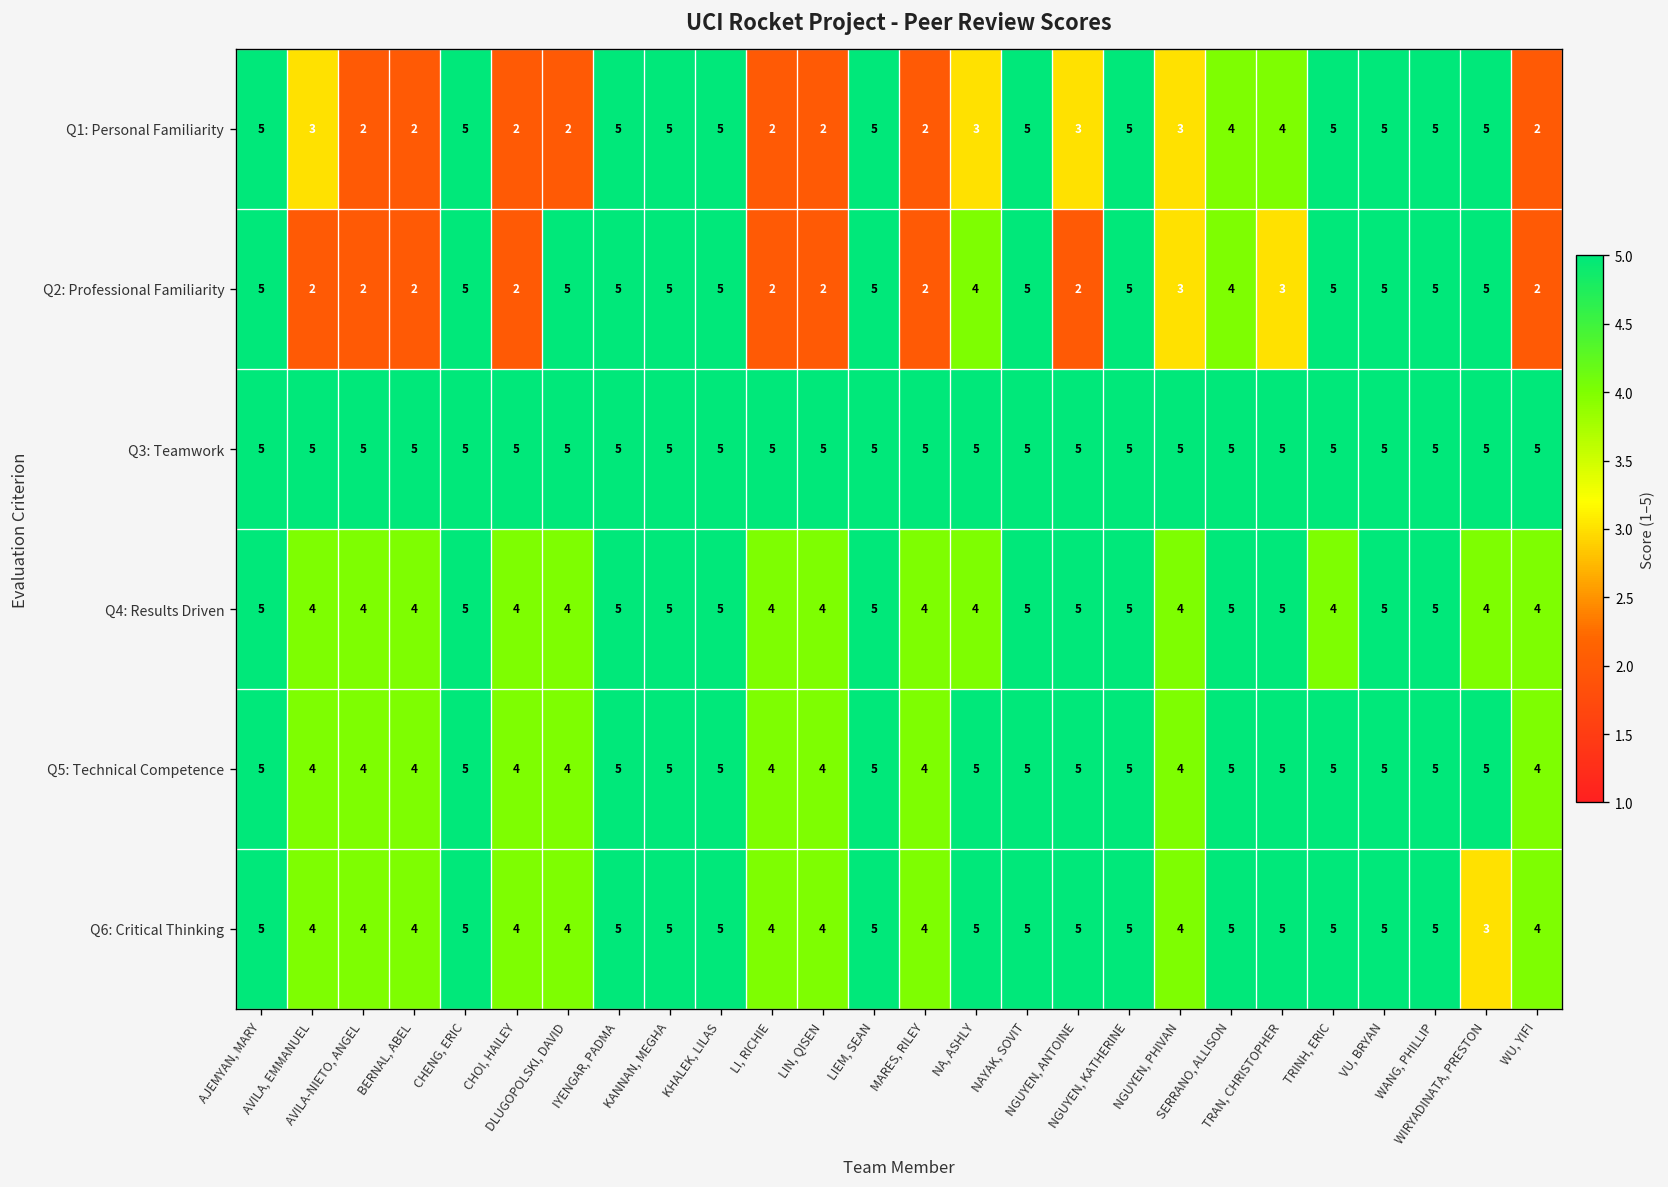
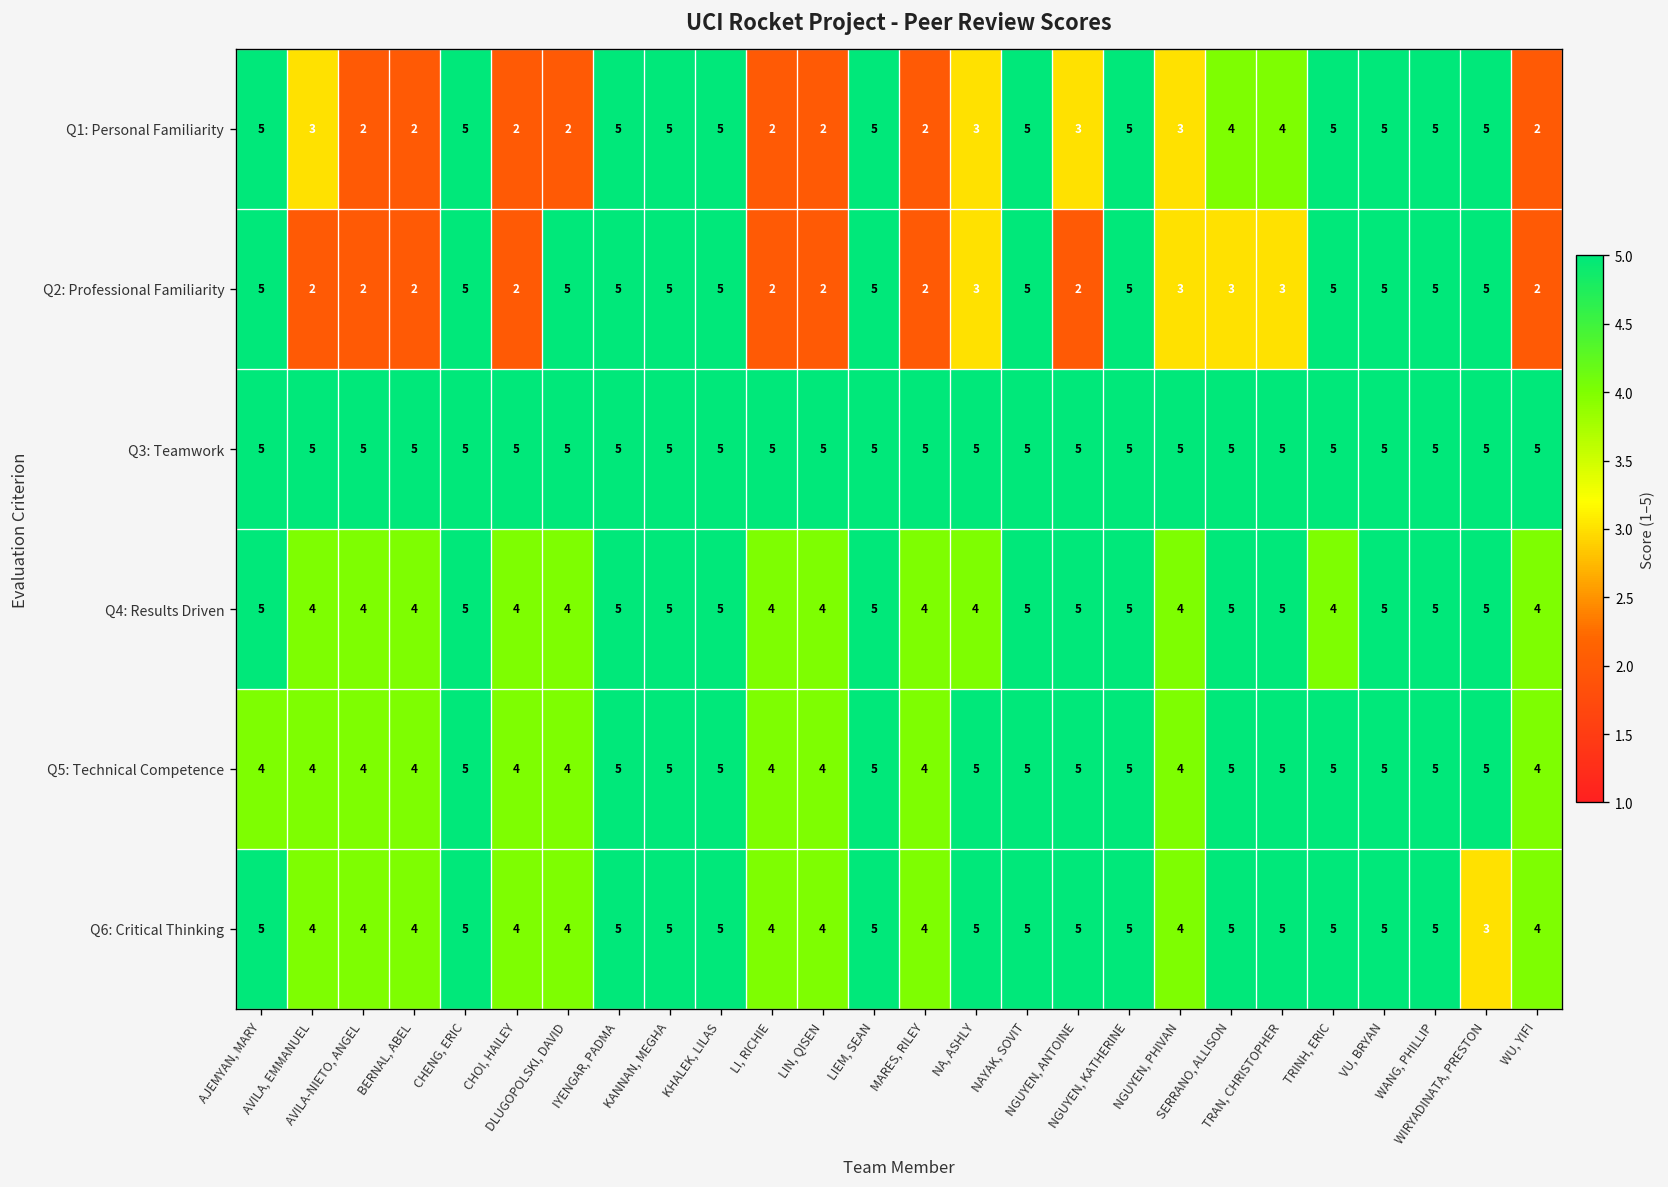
  {
    "Q1: Personal Familiarity": {
      "AJEMYAN, MARY": 5,
      "AVILA, EMMANUEL": 3,
      "AVILA-NIETO, ANGEL": 2,
      "BERNAL, ABEL": 2,
      "CHENG, ERIC": 5,
      "CHOI, HAILEY": 2,
      "DLUGOPOLSKI, DAVID": 2,
      "IYENGAR, PADMA": 5,
      "KANNAN, MEGHA": 5,
      "KHALEK, LILAS": 5,
      "LI, RICHIE": 2,
      "LIN, QISEN": 2,
      "LIEM, SEAN": 5,
      "MARES, RILEY": 2,
      "NA, ASHLY": 3,
      "NAYAK, SOVIT": 5,
      "NGUYEN, ANTOINE": 3,
      "NGUYEN, KATHERINE": 5,
      "NGUYEN, PHIVAN": 3,
      "SERRANO, ALLISON": 4,
      "TRAN, CHRISTOPHER": 4,
      "TRINH, ERIC": 5,
      "VU, BRYAN": 5,
      "WANG, PHILLIP": 5,
      "WIRYADINATA, PRESTON": 5,
      "WU, YIFI": 2
    },
    "Q2: Professional Familiarity": {
      "AJEMYAN, MARY": 5,
      "AVILA, EMMANUEL": 2,
      "AVILA-NIETO, ANGEL": 2,
      "BERNAL, ABEL": 2,
      "CHENG, ERIC": 5,
      "CHOI, HAILEY": 2,
      "DLUGOPOLSKI, DAVID": 5,
      "IYENGAR, PADMA": 5,
      "KANNAN, MEGHA": 5,
      "KHALEK, LILAS": 5,
      "LI, RICHIE": 2,
      "LIN, QISEN": 2,
      "LIEM, SEAN": 5,
      "MARES, RILEY": 2,
-     "NA, ASHLY": 4,
+     "NA, ASHLY": 3,
      "NAYAK, SOVIT": 5,
      "NGUYEN, ANTOINE": 2,
      "NGUYEN, KATHERINE": 5,
      "NGUYEN, PHIVAN": 3,
-     "SERRANO, ALLISON": 4,
+     "SERRANO, ALLISON": 3,
      "TRAN, CHRISTOPHER": 3,
      "TRINH, ERIC": 5,
      "VU, BRYAN": 5,
      "WANG, PHILLIP": 5,
      "WIRYADINATA, PRESTON": 5,
      "WU, YIFI": 2
    },
    "Q3: Teamwork": {
      "AJEMYAN, MARY": 5,
      "AVILA, EMMANUEL": 5,
      "AVILA-NIETO, ANGEL": 5,
      "BERNAL, ABEL": 5,
      "CHENG, ERIC": 5,
      "CHOI, HAILEY": 5,
      "DLUGOPOLSKI, DAVID": 5,
      "IYENGAR, PADMA": 5,
      "KANNAN, MEGHA": 5,
      "KHALEK, LILAS": 5,
      "LI, RICHIE": 5,
      "LIN, QISEN": 5,
      "LIEM, SEAN": 5,
      "MARES, RILEY": 5,
      "NA, ASHLY": 5,
      "NAYAK, SOVIT": 5,
      "NGUYEN, ANTOINE": 5,
      "NGUYEN, KATHERINE": 5,
      "NGUYEN, PHIVAN": 5,
      "SERRANO, ALLISON": 5,
      "TRAN, CHRISTOPHER": 5,
      "TRINH, ERIC": 5,
      "VU, BRYAN": 5,
      "WANG, PHILLIP": 5,
      "WIRYADINATA, PRESTON": 5,
      "WU, YIFI": 5
    },
    "Q4: Results Driven": {
      "AJEMYAN, MARY": 5,
      "AVILA, EMMANUEL": 4,
      "AVILA-NIETO, ANGEL": 4,
      "BERNAL, ABEL": 4,
      "CHENG, ERIC": 5,
      "CHOI, HAILEY": 4,
      "DLUGOPOLSKI, DAVID": 4,
      "IYENGAR, PADMA": 5,
      "KANNAN, MEGHA": 5,
      "KHALEK, LILAS": 5,
      "LI, RICHIE": 4,
      "LIN, QISEN": 4,
      "LIEM, SEAN": 5,
      "MARES, RILEY": 4,
      "NA, ASHLY": 4,
      "NAYAK, SOVIT": 5,
      "NGUYEN, ANTOINE": 5,
      "NGUYEN, KATHERINE": 5,
      "NGUYEN, PHIVAN": 4,
      "SERRANO, ALLISON": 5,
      "TRAN, CHRISTOPHER": 5,
      "TRINH, ERIC": 4,
      "VU, BRYAN": 5,
      "WANG, PHILLIP": 5,
-     "WIRYADINATA, PRESTON": 4,
+     "WIRYADINATA, PRESTON": 5,
      "WU, YIFI": 4
    },
    "Q5: Technical Competence": {
-     "AJEMYAN, MARY": 5,
+     "AJEMYAN, MARY": 4,
      "AVILA, EMMANUEL": 4,
      "AVILA-NIETO, ANGEL": 4,
      "BERNAL, ABEL": 4,
      "CHENG, ERIC": 5,
      "CHOI, HAILEY": 4,
      "DLUGOPOLSKI, DAVID": 4,
      "IYENGAR, PADMA": 5,
      "KANNAN, MEGHA": 5,
      "KHALEK, LILAS": 5,
      "LI, RICHIE": 4,
      "LIN, QISEN": 4,
      "LIEM, SEAN": 5,
      "MARES, RILEY": 4,
      "NA, ASHLY": 5,
      "NAYAK, SOVIT": 5,
      "NGUYEN, ANTOINE": 5,
      "NGUYEN, KATHERINE": 5,
      "NGUYEN, PHIVAN": 4,
      "SERRANO, ALLISON": 5,
      "TRAN, CHRISTOPHER": 5,
      "TRINH, ERIC": 5,
      "VU, BRYAN": 5,
      "WANG, PHILLIP": 5,
      "WIRYADINATA, PRESTON": 5,
      "WU, YIFI": 4
    },
    "Q6: Critical Thinking": {
      "AJEMYAN, MARY": 5,
      "AVILA, EMMANUEL": 4,
      "AVILA-NIETO, ANGEL": 4,
      "BERNAL, ABEL": 4,
      "CHENG, ERIC": 5,
      "CHOI, HAILEY": 4,
      "DLUGOPOLSKI, DAVID": 4,
      "IYENGAR, PADMA": 5,
      "KANNAN, MEGHA": 5,
      "KHALEK, LILAS": 5,
      "LI, RICHIE": 4,
      "LIN, QISEN": 4,
      "LIEM, SEAN": 5,
      "MARES, RILEY": 4,
      "NA, ASHLY": 5,
      "NAYAK, SOVIT": 5,
      "NGUYEN, ANTOINE": 5,
      "NGUYEN, KATHERINE": 5,
      "NGUYEN, PHIVAN": 4,
      "SERRANO, ALLISON": 5,
      "TRAN, CHRISTOPHER": 5,
      "TRINH, ERIC": 5,
      "VU, BRYAN": 5,
      "WANG, PHILLIP": 5,
      "WIRYADINATA, PRESTON": 3,
      "WU, YIFI": 4
    }
  }
